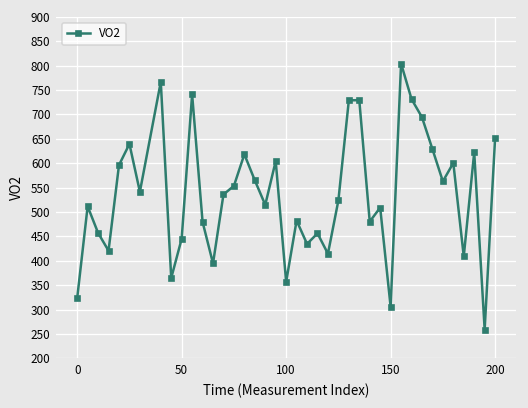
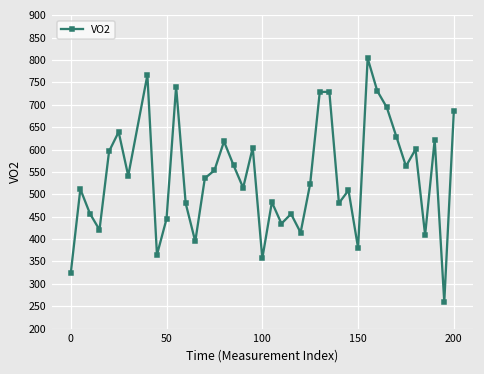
  {
    "0": 320,
    "50": 450,
    "100": 360,
-   "150": 310,
-   "200": 650
+   "150": 380,
+   "200": 690
  }
